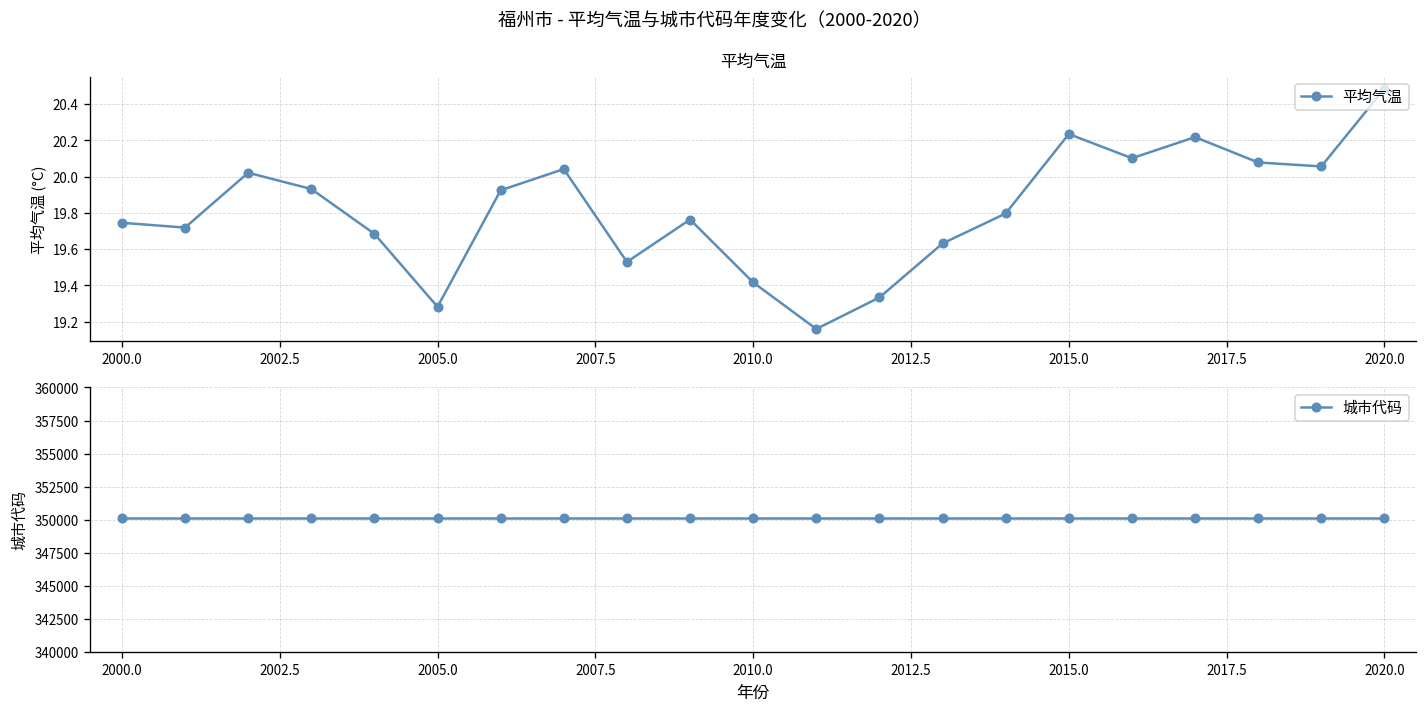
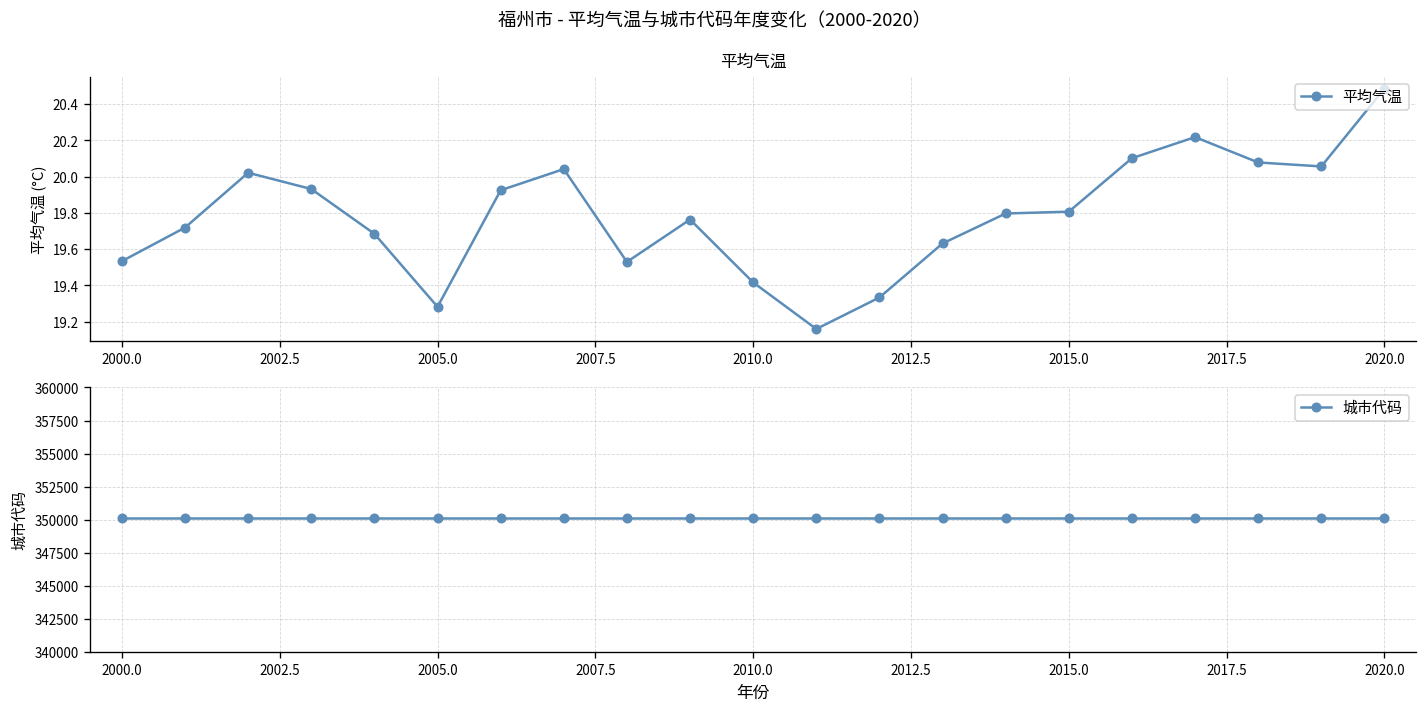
  {
    "平均气温": {
-     "2000.0": 19.75,
+     "2000.0": 19.53,
      "2005.0": 19.28,
      "2010.0": 19.42,
-     "2015.0": 20.24
+     "2015.0": 19.81
    }
  }
